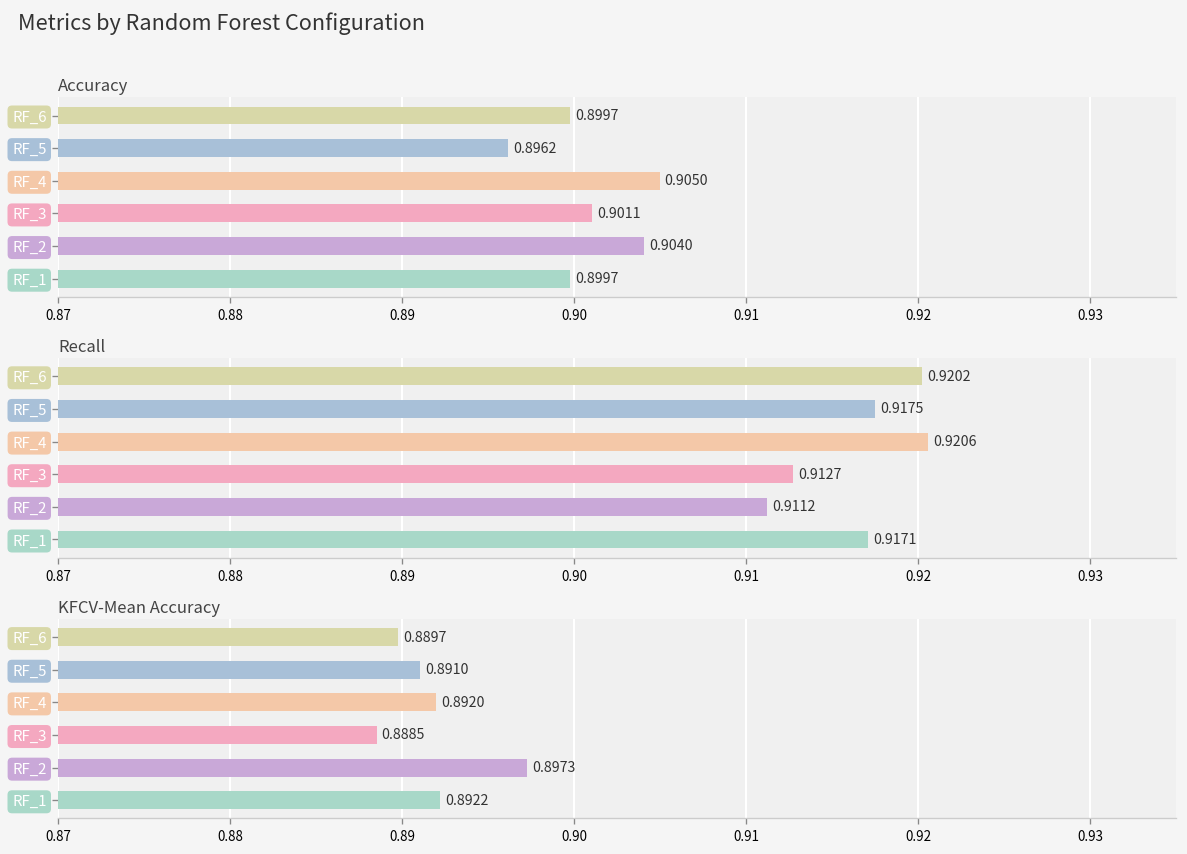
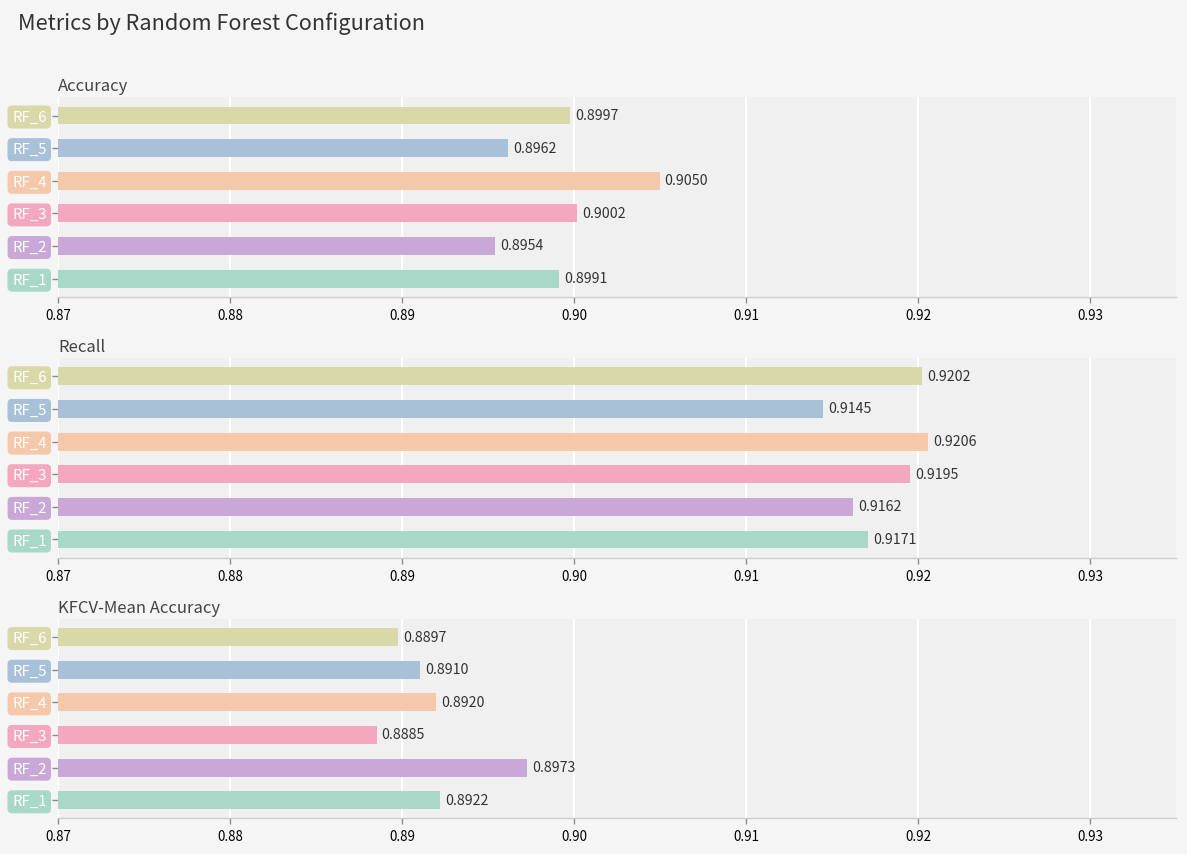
  {
    "Accuracy": {
      "RF_6": 0.8997,
      "RF_5": 0.8962,
      "RF_4": 0.9050,
-     "RF_3": 0.9011,
-     "RF_2": 0.9040,
-     "RF_1": 0.8997
+     "RF_3": 0.9002,
+     "RF_2": 0.8954,
+     "RF_1": 0.8991
    },
    "Recall": {
      "RF_6": 0.9202,
-     "RF_5": 0.9175,
+     "RF_5": 0.9145,
      "RF_4": 0.9206,
-     "RF_3": 0.9127,
-     "RF_2": 0.9112,
+     "RF_3": 0.9195,
+     "RF_2": 0.9162,
      "RF_1": 0.9171
    },
    "KFCV-Mean Accuracy": {
      "RF_6": 0.8897,
      "RF_5": 0.8910,
      "RF_4": 0.8920,
      "RF_3": 0.8885,
      "RF_2": 0.8973,
      "RF_1": 0.8922
    }
  }
